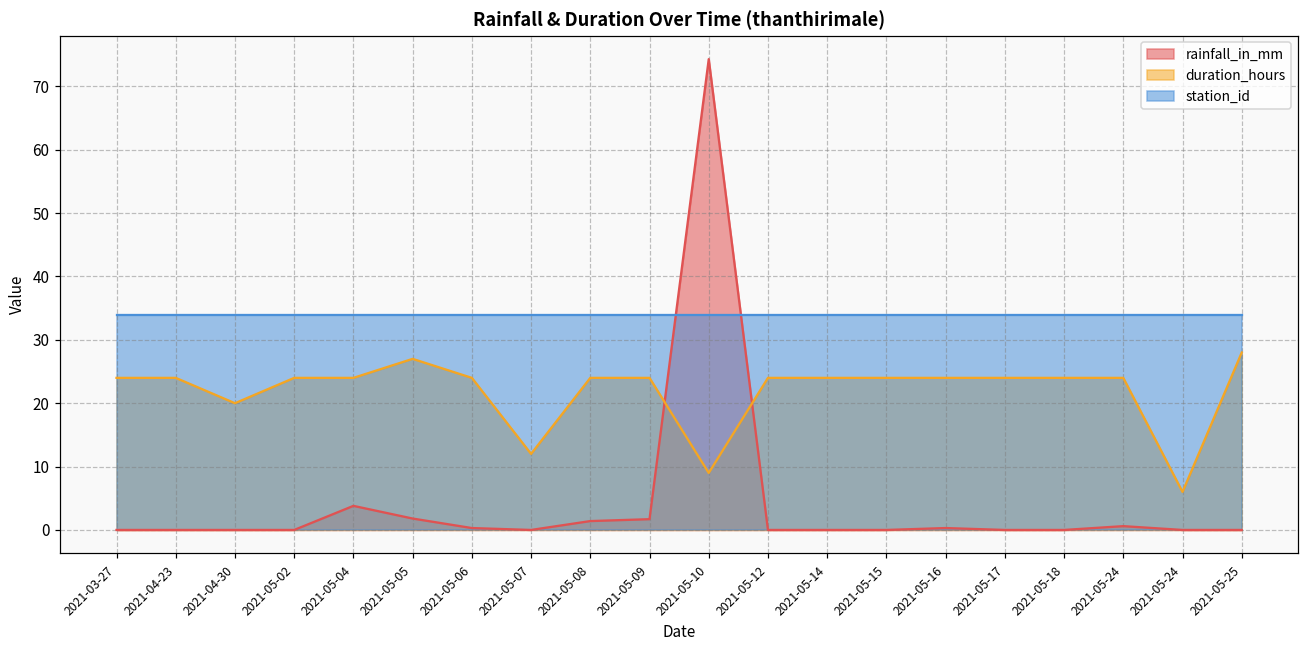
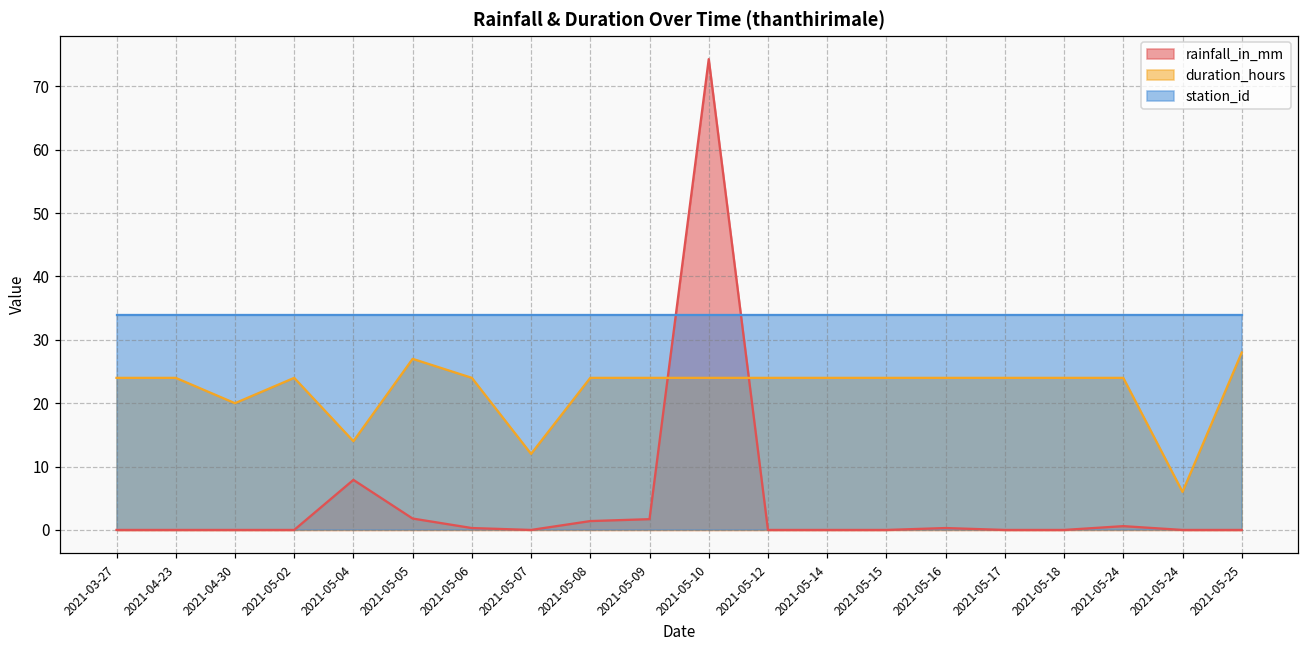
  {
    "rainfall_in_mm": {
      "2021-03-27": 0,
      "2021-04-23": 0,
      "2021-04-30": 0,
      "2021-05-02": 0,
-     "2021-05-04": 4,
+     "2021-05-04": 8,
      "2021-05-05": 2,
      "2021-05-06": 0,
      "2021-05-07": 0,
      "2021-05-08": 1,
      "2021-05-09": 2,
      "2021-05-10": 74,
      "2021-05-12": 0,
      "2021-05-14": 0,
      "2021-05-15": 0,
      "2021-05-16": 0,
      "2021-05-17": 0,
      "2021-05-18": 0,
      "2021-05-25": 0
    },
    "duration_hours": {
      "2021-03-27": 24,
      "2021-04-23": 24,
      "2021-04-30": 20,
      "2021-05-02": 24,
-     "2021-05-04": 24,
+     "2021-05-04": 14,
      "2021-05-05": 27,
      "2021-05-06": 24,
      "2021-05-07": 12,
      "2021-05-08": 24,
      "2021-05-09": 24,
-     "2021-05-10": 9,
+     "2021-05-10": 24,
      "2021-05-12": 24,
      "2021-05-14": 24,
      "2021-05-15": 24,
      "2021-05-16": 24,
      "2021-05-17": 24,
      "2021-05-18": 24,
      "2021-05-25": 28
    },
    "station_id": {
      "2021-03-27": 34,
      "2021-04-23": 34,
      "2021-04-30": 34,
      "2021-05-02": 34,
      "2021-05-04": 34,
      "2021-05-05": 34,
      "2021-05-06": 34,
      "2021-05-07": 34,
      "2021-05-08": 34,
      "2021-05-09": 34,
      "2021-05-10": 34,
      "2021-05-12": 34,
      "2021-05-14": 34,
      "2021-05-15": 34,
      "2021-05-16": 34,
      "2021-05-17": 34,
      "2021-05-18": 34,
      "2021-05-25": 34
    }
  }
